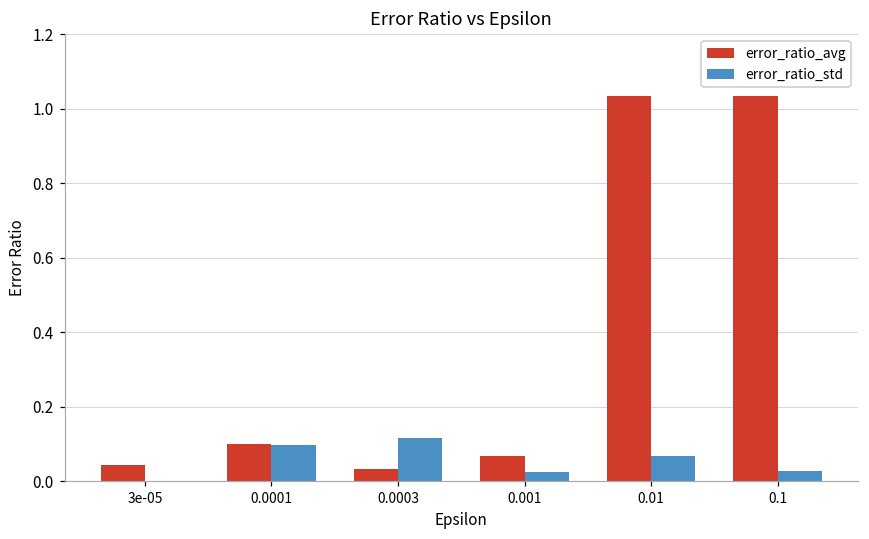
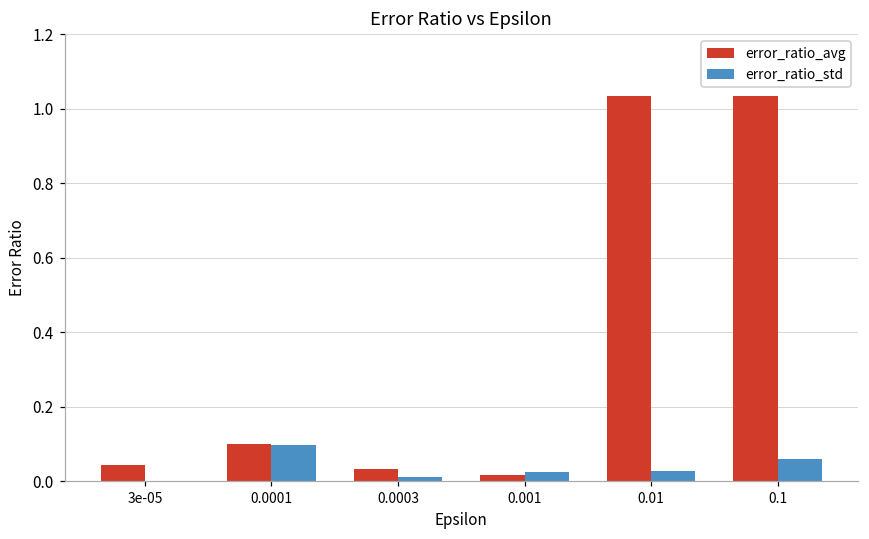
  {
    "error_ratio_avg": {
      "3e-05": 0.04,
      "0.0001": 0.10,
      "0.0003": 0.03,
-     "0.001": 0.07,
+     "0.001": 0.02,
      "0.01": 1.03,
      "0.1": 1.03
    },
    "error_ratio_std": {
      "0.0001": 0.10,
-     "0.0003": 0.12,
+     "0.0003": 0.01,
      "0.001": 0.03,
-     "0.01": 0.07,
-     "0.1": 0.03
+     "0.01": 0.03,
+     "0.1": 0.06
    }
  }
